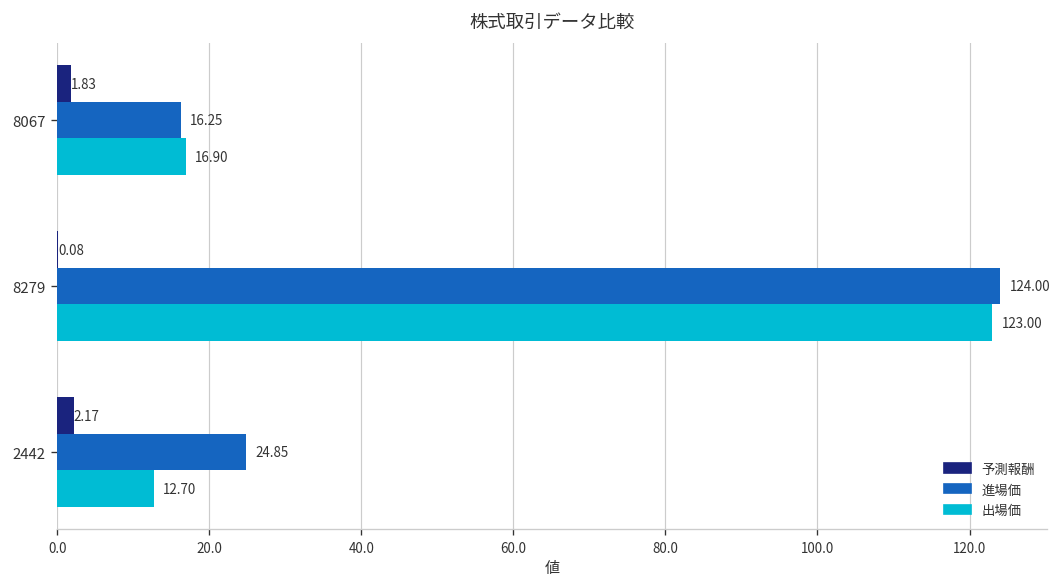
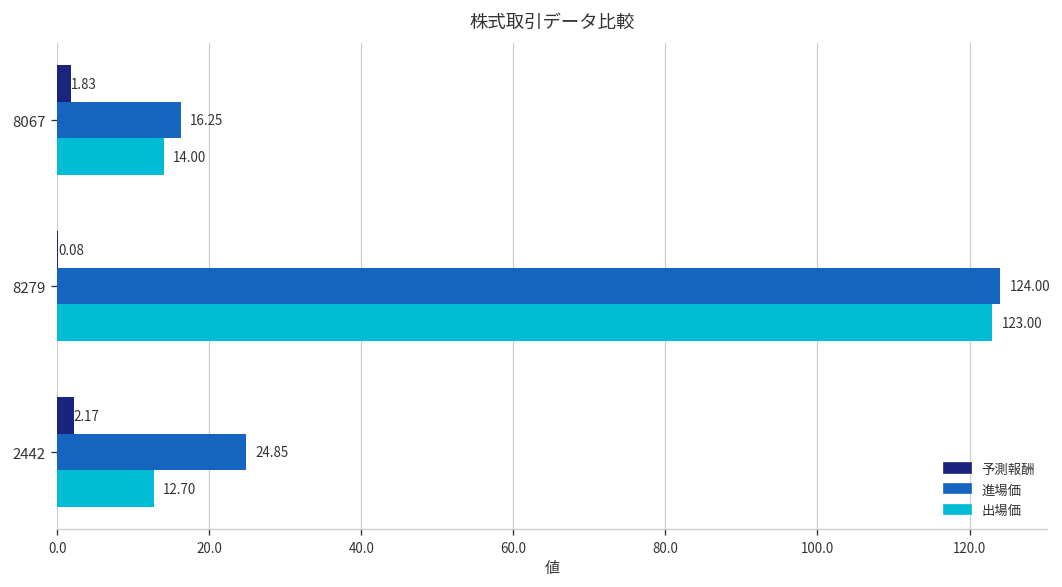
  {
    "予測報酬": {
      "8067": 1.83,
      "8279": 0.08,
      "2442": 2.17
    },
    "進場価": {
      "8067": 16.25,
      "8279": 124.00,
      "2442": 24.85
    },
    "出場価": {
-     "8067": 16.90,
+     "8067": 14.00,
      "8279": 123.00,
      "2442": 12.70
    }
  }
